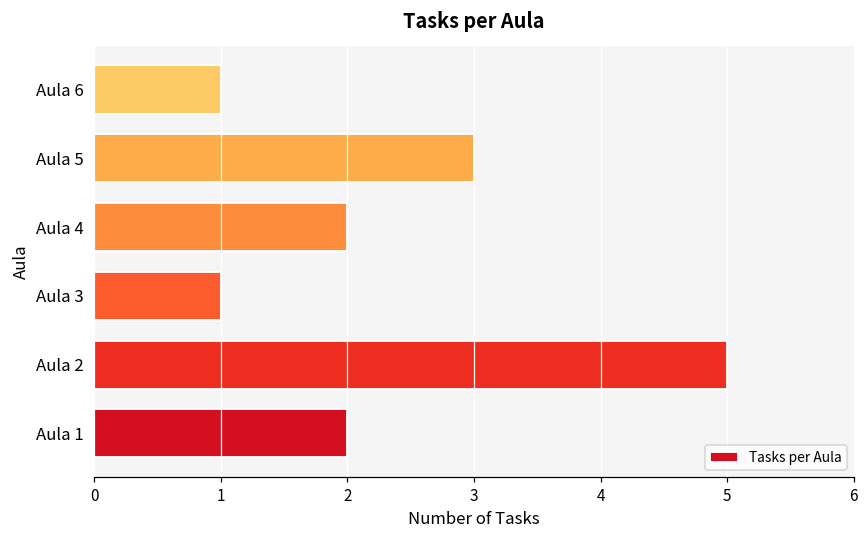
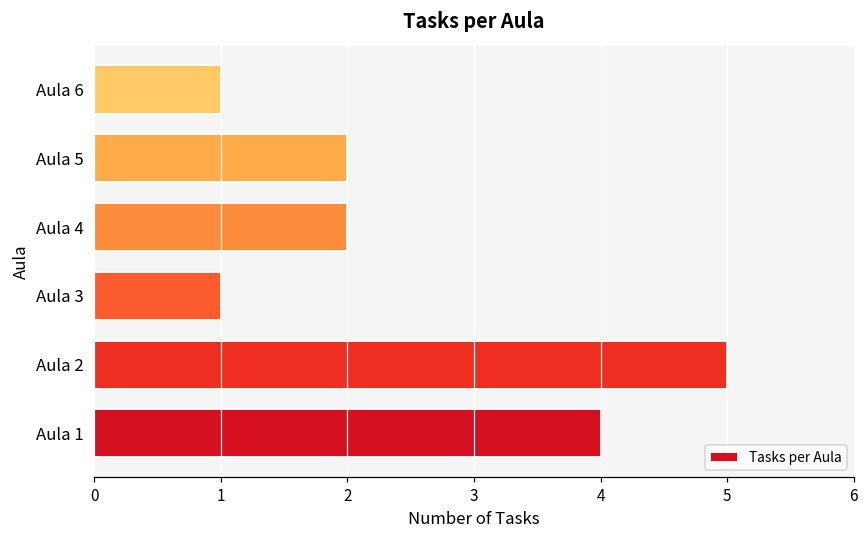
  {
    "Aula 6": 1,
-   "Aula 5": 3,
+   "Aula 5": 2,
    "Aula 4": 2,
    "Aula 3": 1,
    "Aula 2": 5,
-   "Aula 1": 2
+   "Aula 1": 4
  }
